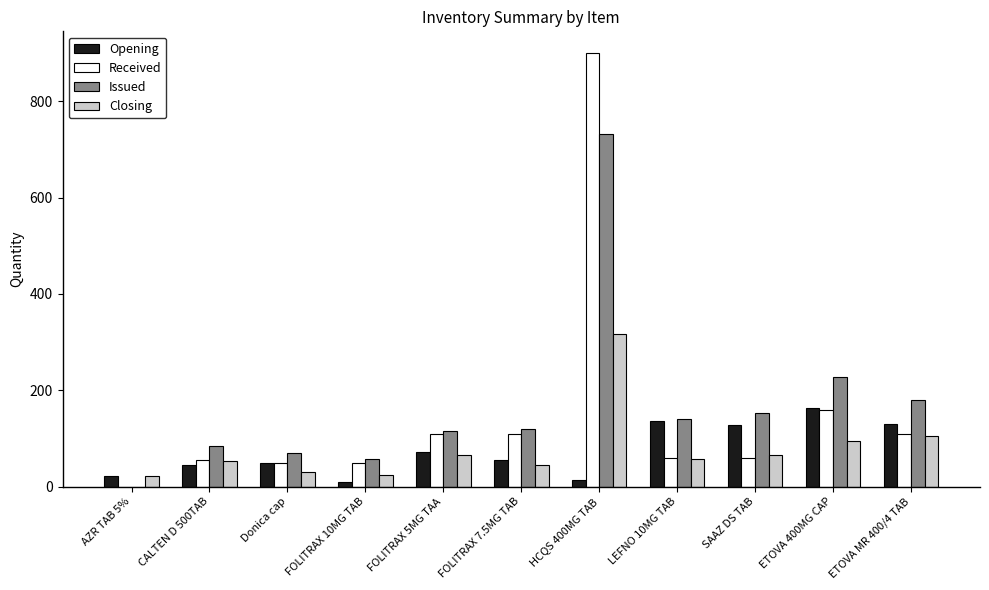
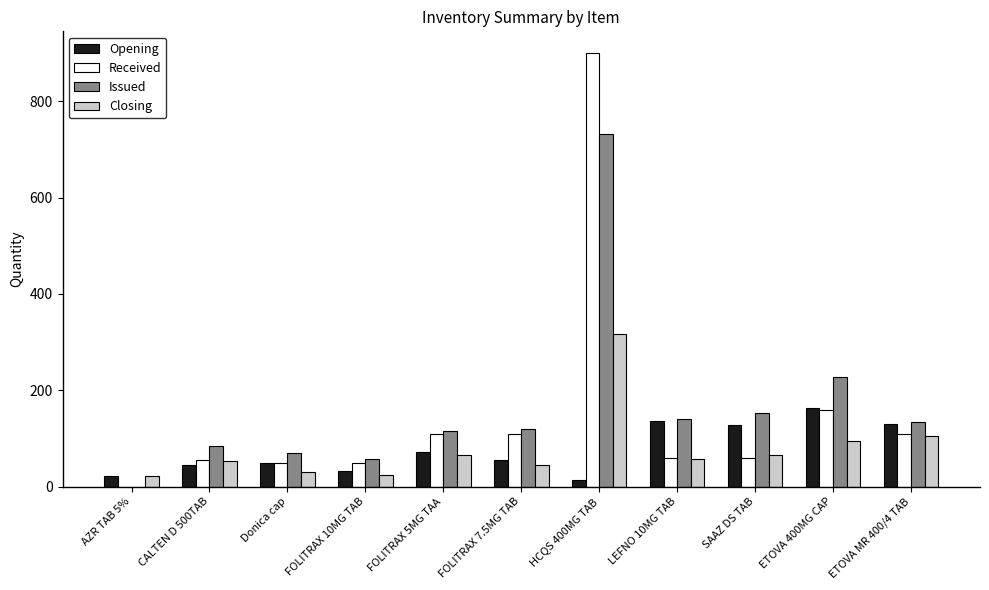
  {
    "Opening": {
      "AZR TAB 5%": 20,
      "CALTEN D 500TAB": 50,
      "Donica cap": 50,
-     "FOLITRAX 10MG TAB": 10,
+     "FOLITRAX 10MG TAB": 30,
      "FOLITRAX 5MG TAA": 70,
      "FOLITRAX 7.5MG TAB": 60,
      "HCQS 400MG TAB": 10,
      "LEFNO 10MG TAB": 140,
      "SAAZ DS TAB": 130,
      "ETOVA 400MG CAP": 160,
      "ETOVA MR 400/4 TAB": 130
    },
    "Received": {
      "AZR TAB 5%": 0,
      "CALTEN D 500TAB": 60,
      "Donica cap": 50,
      "FOLITRAX 10MG TAB": 50,
      "FOLITRAX 5MG TAA": 110,
      "FOLITRAX 7.5MG TAB": 110,
      "HCQS 400MG TAB": 900,
      "LEFNO 10MG TAB": 60,
      "SAAZ DS TAB": 60,
      "ETOVA 400MG CAP": 160,
      "ETOVA MR 400/4 TAB": 110
    },
    "Issued": {
      "AZR TAB 5%": 0,
      "CALTEN D 500TAB": 90,
      "Donica cap": 70,
      "FOLITRAX 10MG TAB": 60,
      "FOLITRAX 5MG TAA": 120,
      "FOLITRAX 7.5MG TAB": 120,
      "HCQS 400MG TAB": 730,
      "LEFNO 10MG TAB": 140,
      "SAAZ DS TAB": 150,
      "ETOVA 400MG CAP": 230,
-     "ETOVA MR 400/4 TAB": 180
+     "ETOVA MR 400/4 TAB": 140
    },
    "Closing": {
      "AZR TAB 5%": 20,
      "CALTEN D 500TAB": 50,
      "Donica cap": 30,
      "FOLITRAX 10MG TAB": 20,
      "FOLITRAX 5MG TAA": 70,
      "FOLITRAX 7.5MG TAB": 50,
      "HCQS 400MG TAB": 320,
      "LEFNO 10MG TAB": 60,
      "SAAZ DS TAB": 70,
      "ETOVA 400MG CAP": 100,
      "ETOVA MR 400/4 TAB": 110
    }
  }
